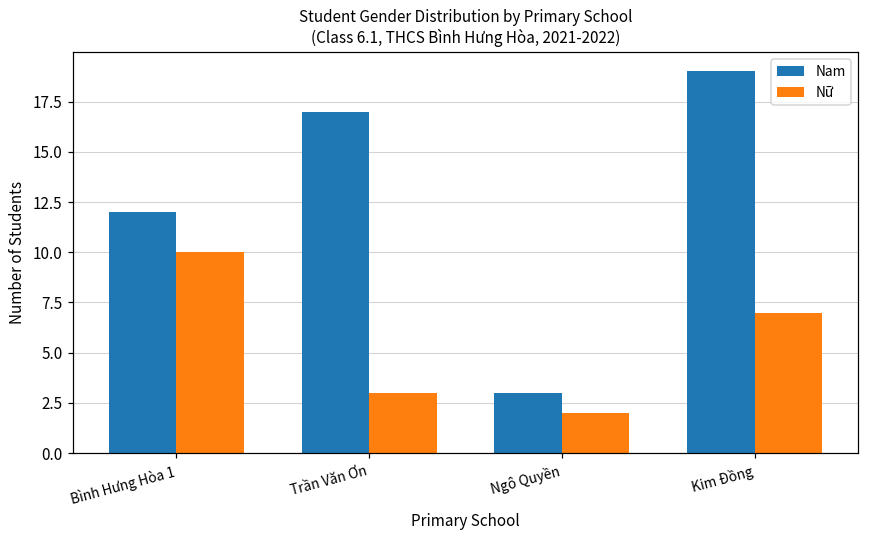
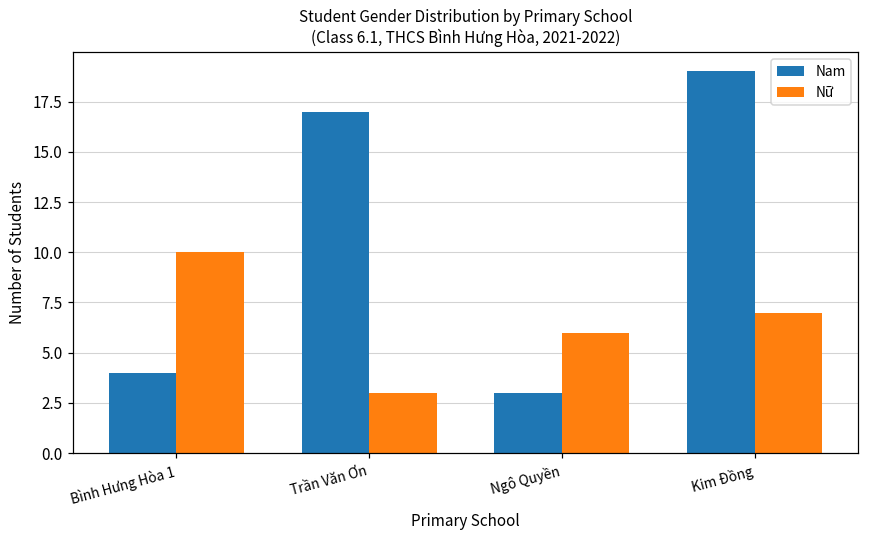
  {
    "Nam": {
-     "Bình Hưng Hòa 1": 12,
+     "Bình Hưng Hòa 1": 4,
      "Trần Văn Ơn": 17,
      "Ngô Quyền": 3,
      "Kim Đồng": 19
    },
    "Nữ": {
      "Bình Hưng Hòa 1": 10,
      "Trần Văn Ơn": 3,
-     "Ngô Quyền": 2,
+     "Ngô Quyền": 6,
      "Kim Đồng": 7
    }
  }
